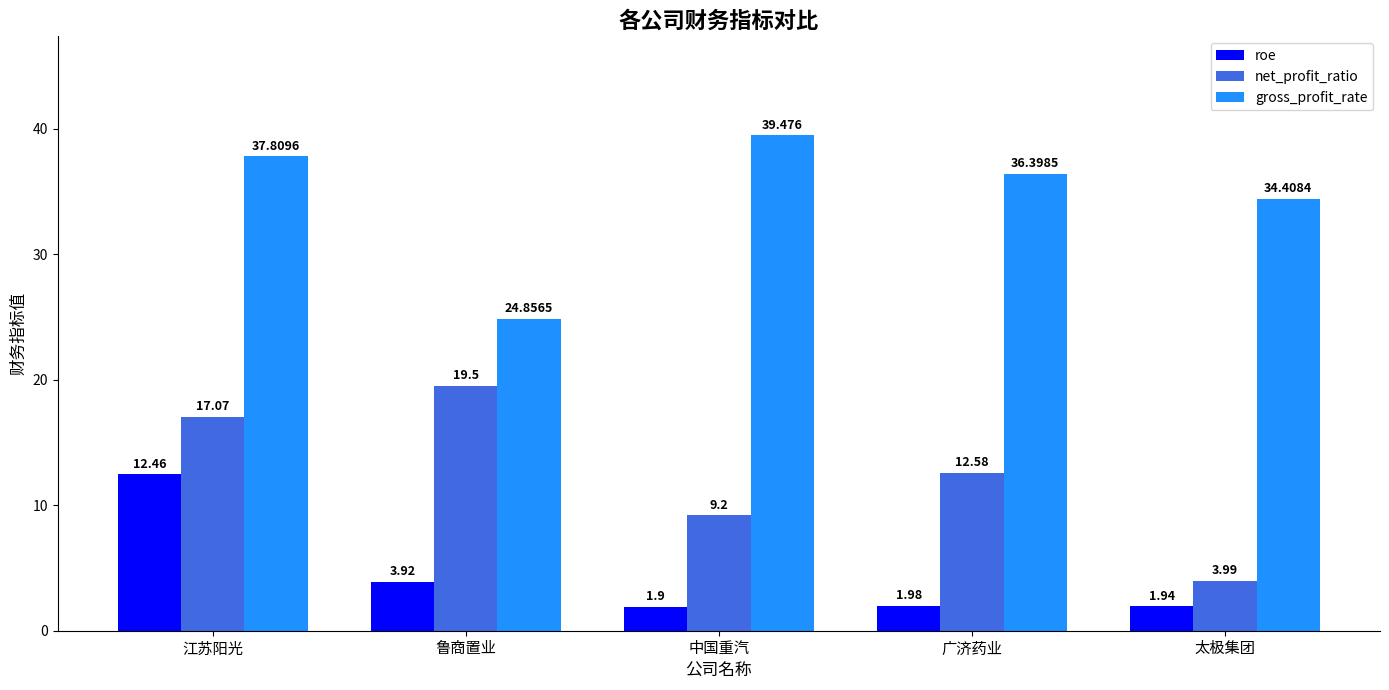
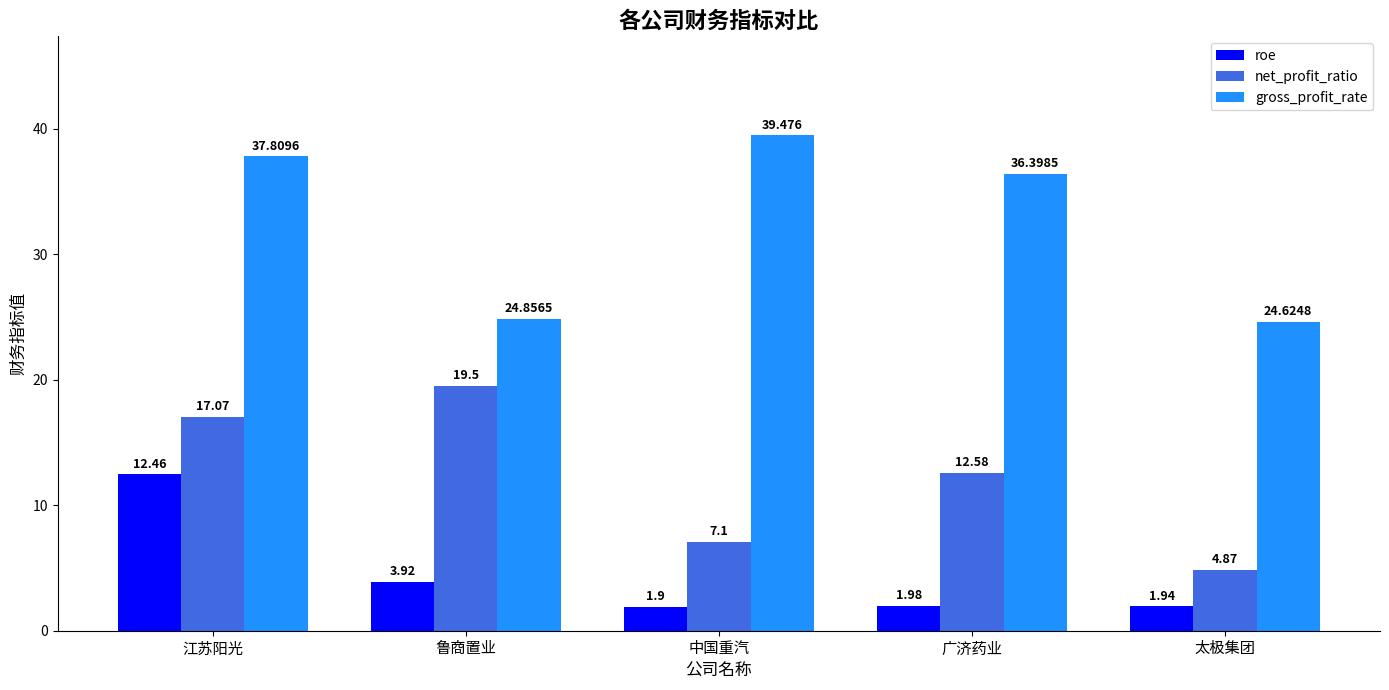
  {
    "roe": {
      "江苏阳光": 12.46,
      "鲁商置业": 3.92,
      "中国重汽": 1.9,
      "广济药业": 1.98,
      "太极集团": 1.94
    },
    "net_profit_ratio": {
      "江苏阳光": 17.07,
      "鲁商置业": 19.5,
-     "中国重汽": 9.2,
+     "中国重汽": 7.1,
      "广济药业": 12.58,
-     "太极集团": 3.99
+     "太极集团": 4.87
    },
    "gross_profit_rate": {
      "江苏阳光": 37.8096,
      "鲁商置业": 24.8565,
      "中国重汽": 39.476,
      "广济药业": 36.3985,
-     "太极集团": 34.4084
+     "太极集团": 24.6248
    }
  }
